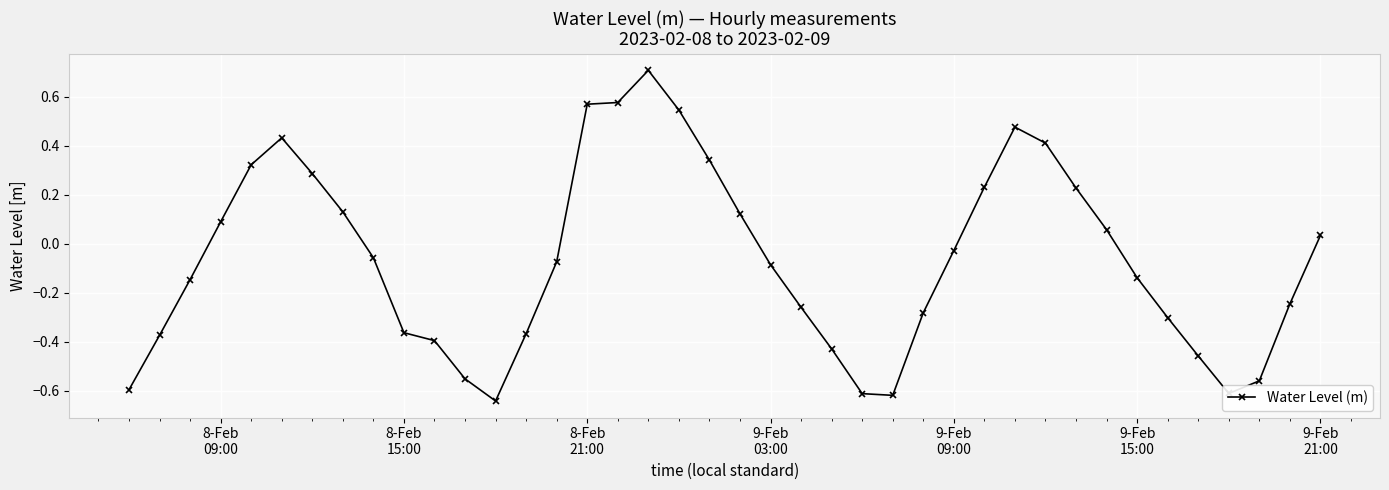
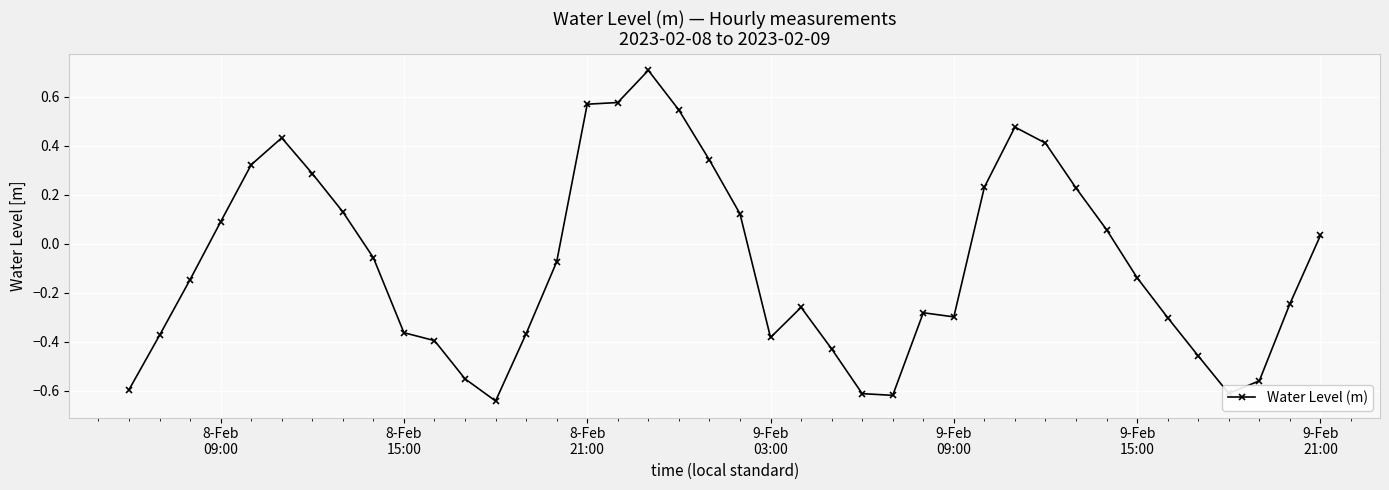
  {
    "8-Feb 09:00": 0.09,
    "8-Feb 15:00": -0.36,
    "8-Feb 21:00": 0.57,
-   "9-Feb 03:00": -0.09,
-   "9-Feb 09:00": -0.03,
+   "9-Feb 03:00": -0.38,
+   "9-Feb 09:00": -0.30,
    "9-Feb 15:00": -0.14,
    "9-Feb 21:00": 0.03
  }
